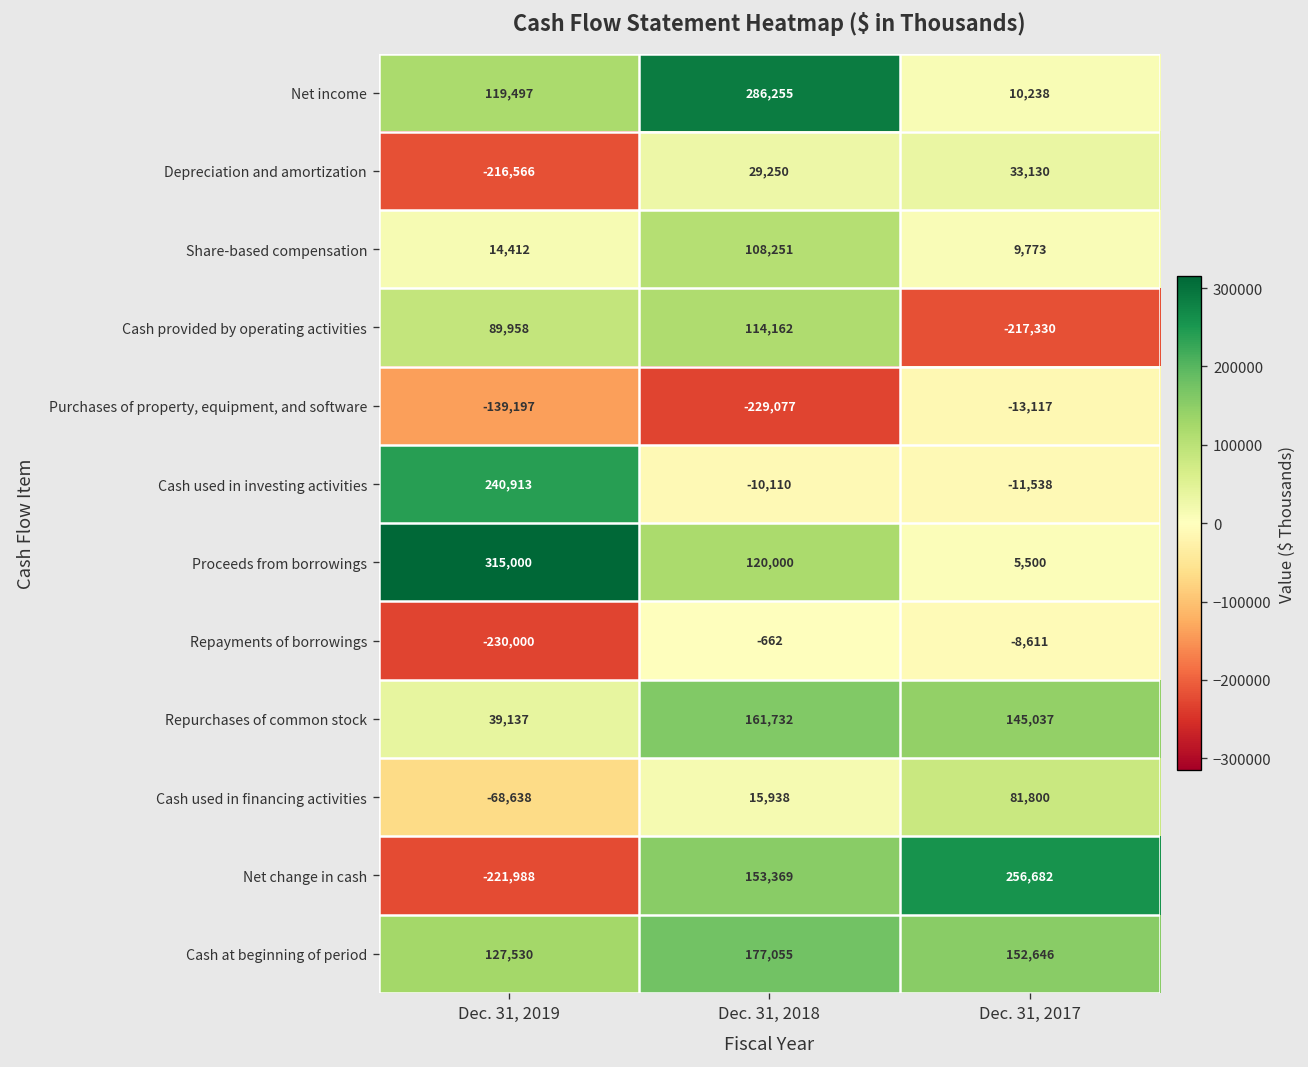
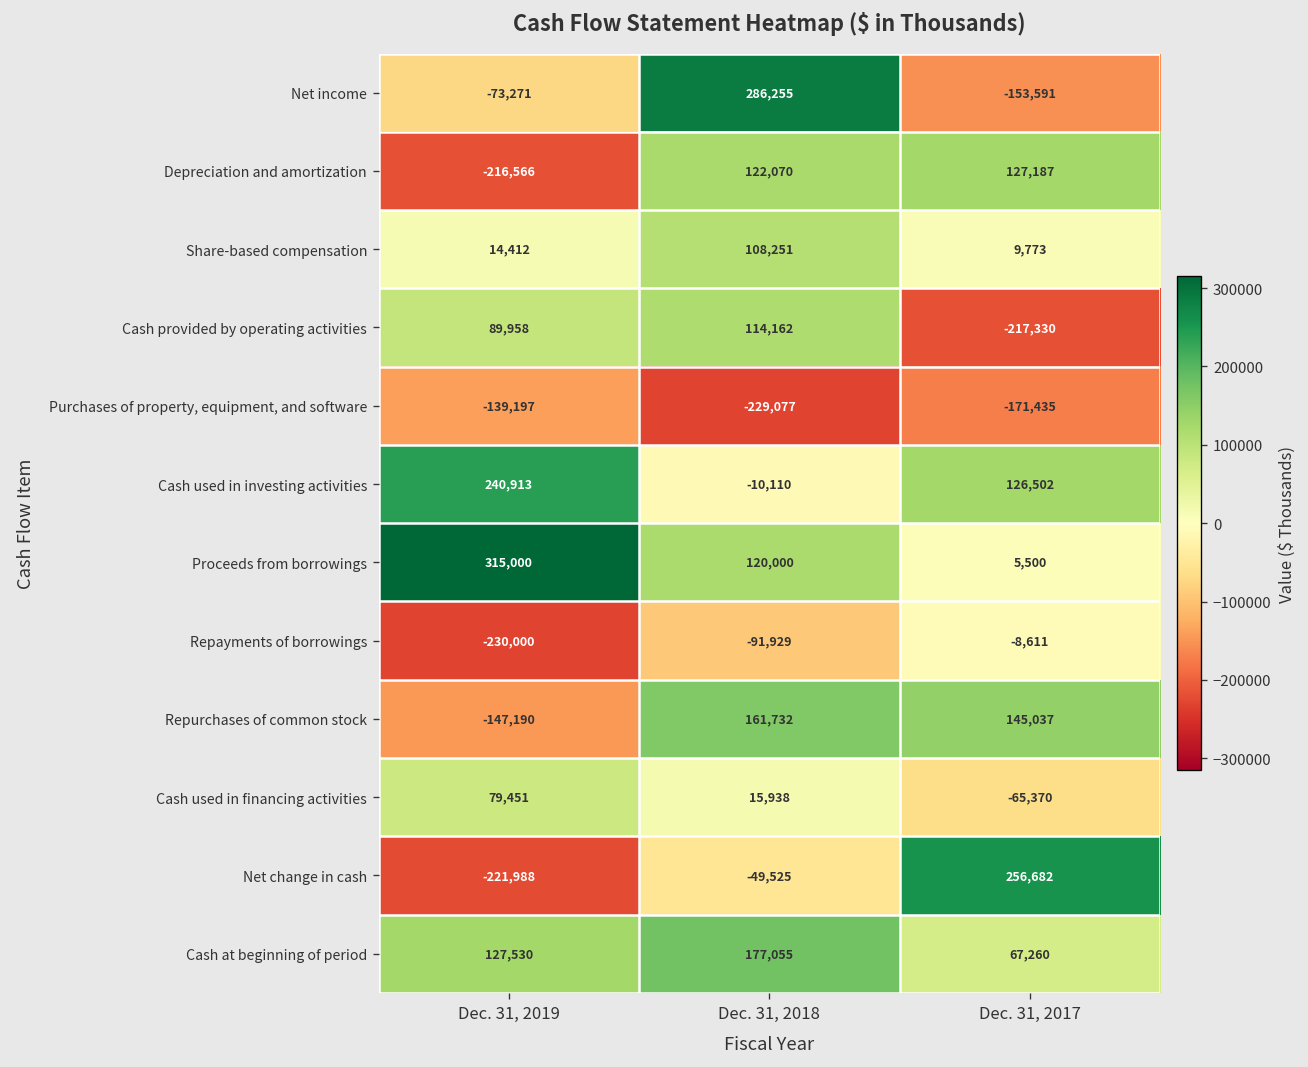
  {
    "Net income": {
-     "Dec. 31, 2019": "119,497",
+     "Dec. 31, 2019": "-73,271",
      "Dec. 31, 2018": "286,255",
-     "Dec. 31, 2017": "10,238"
+     "Dec. 31, 2017": "-153,591"
    },
    "Depreciation and amortization": {
      "Dec. 31, 2019": "-216,566",
-     "Dec. 31, 2018": "29,250",
-     "Dec. 31, 2017": "33,130"
+     "Dec. 31, 2018": "122,070",
+     "Dec. 31, 2017": "127,187"
    },
    "Share-based compensation": {
      "Dec. 31, 2019": "14,412",
      "Dec. 31, 2018": "108,251",
      "Dec. 31, 2017": "9,773"
    },
    "Cash provided by operating activities": {
      "Dec. 31, 2019": "89,958",
      "Dec. 31, 2018": "114,162",
      "Dec. 31, 2017": "-217,330"
    },
    "Purchases of property, equipment, and software": {
      "Dec. 31, 2019": "-139,197",
      "Dec. 31, 2018": "-229,077",
-     "Dec. 31, 2017": "-13,117"
+     "Dec. 31, 2017": "-171,435"
    },
    "Cash used in investing activities": {
      "Dec. 31, 2019": "240,913",
      "Dec. 31, 2018": "-10,110",
-     "Dec. 31, 2017": "-11,538"
+     "Dec. 31, 2017": "126,502"
    },
    "Proceeds from borrowings": {
      "Dec. 31, 2019": "315,000",
      "Dec. 31, 2018": "120,000",
      "Dec. 31, 2017": "5,500"
    },
    "Repayments of borrowings": {
      "Dec. 31, 2019": "-230,000",
-     "Dec. 31, 2018": "-662",
+     "Dec. 31, 2018": "-91,929",
      "Dec. 31, 2017": "-8,611"
    },
    "Repurchases of common stock": {
-     "Dec. 31, 2019": "39,137",
+     "Dec. 31, 2019": "-147,190",
      "Dec. 31, 2018": "161,732",
      "Dec. 31, 2017": "145,037"
    },
    "Cash used in financing activities": {
-     "Dec. 31, 2019": "-68,638",
+     "Dec. 31, 2019": "79,451",
      "Dec. 31, 2018": "15,938",
-     "Dec. 31, 2017": "81,800"
+     "Dec. 31, 2017": "-65,370"
    },
    "Net change in cash": {
      "Dec. 31, 2019": "-221,988",
-     "Dec. 31, 2018": "153,369",
+     "Dec. 31, 2018": "-49,525",
      "Dec. 31, 2017": "256,682"
    },
    "Cash at beginning of period": {
      "Dec. 31, 2019": "127,530",
      "Dec. 31, 2018": "177,055",
-     "Dec. 31, 2017": "152,646"
+     "Dec. 31, 2017": "67,260"
    }
  }
